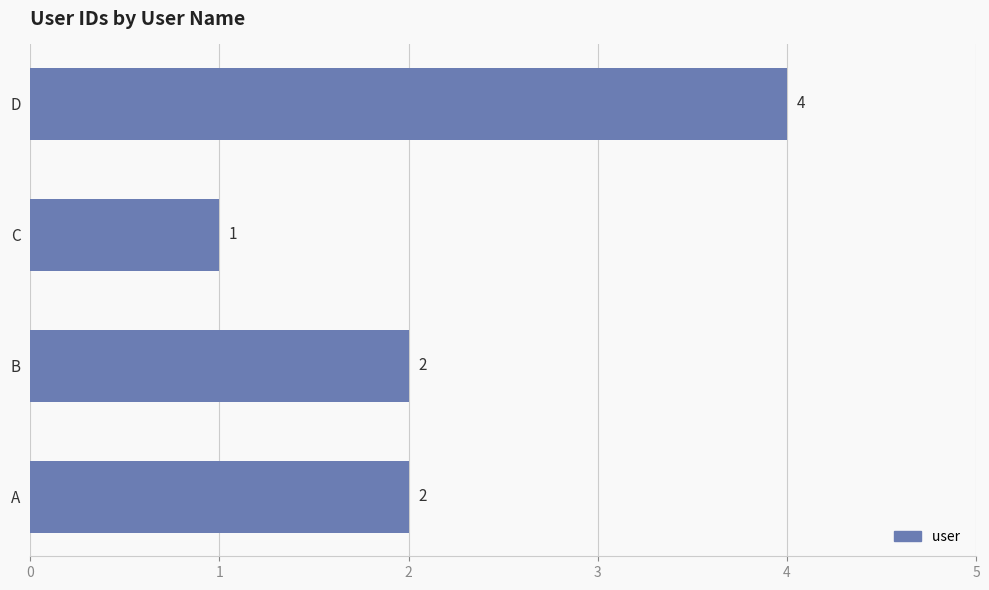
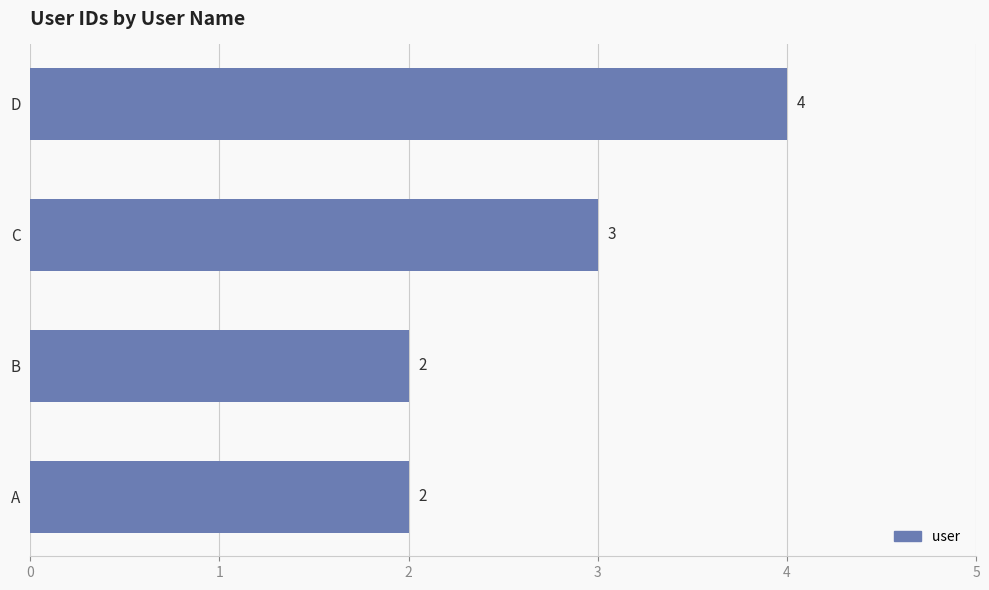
  {
    "D": 4,
-   "C": 1,
+   "C": 3,
    "B": 2,
    "A": 2
  }
